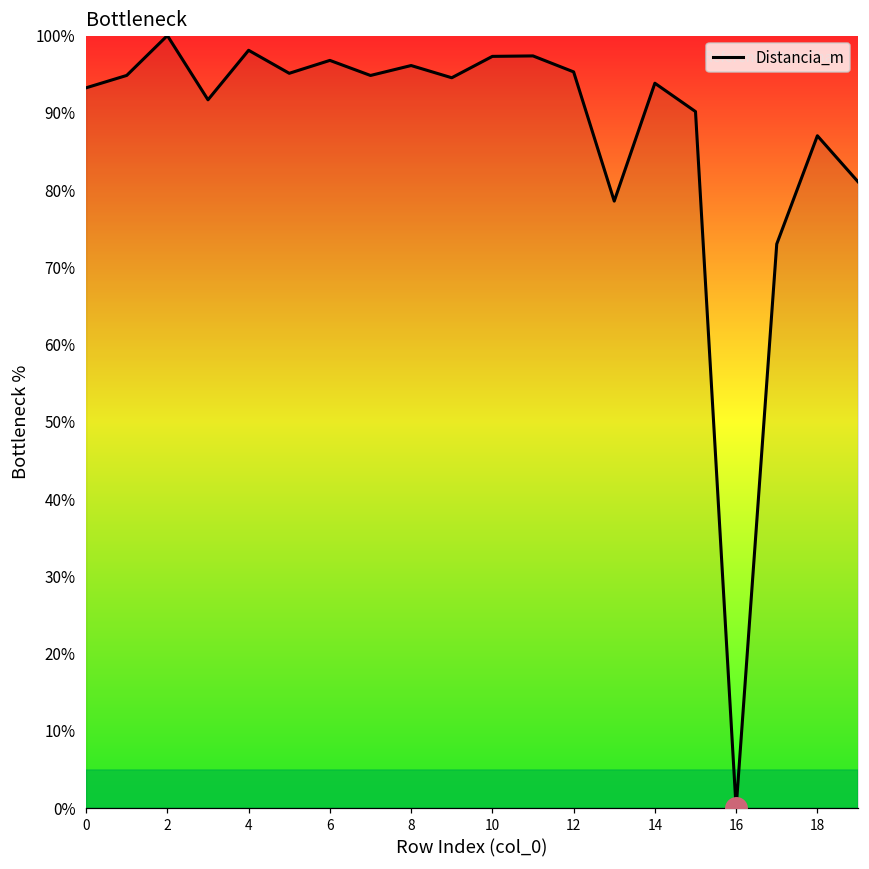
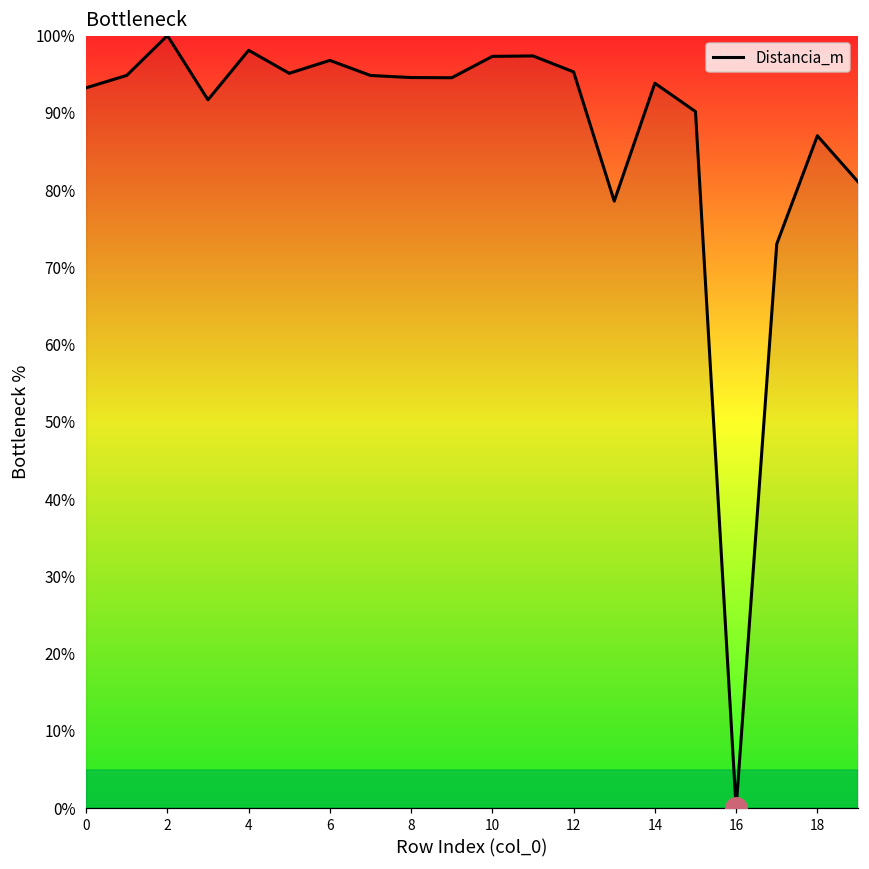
  {
    "Distancia_m": {
      "0": "93%",
      "2": "100%",
      "4": "98%",
      "6": "97%",
-     "8": "96%",
+     "8": "95%",
      "10": "97%",
      "12": "95%",
      "14": "94%",
      "18": "87%"
    }
  }
